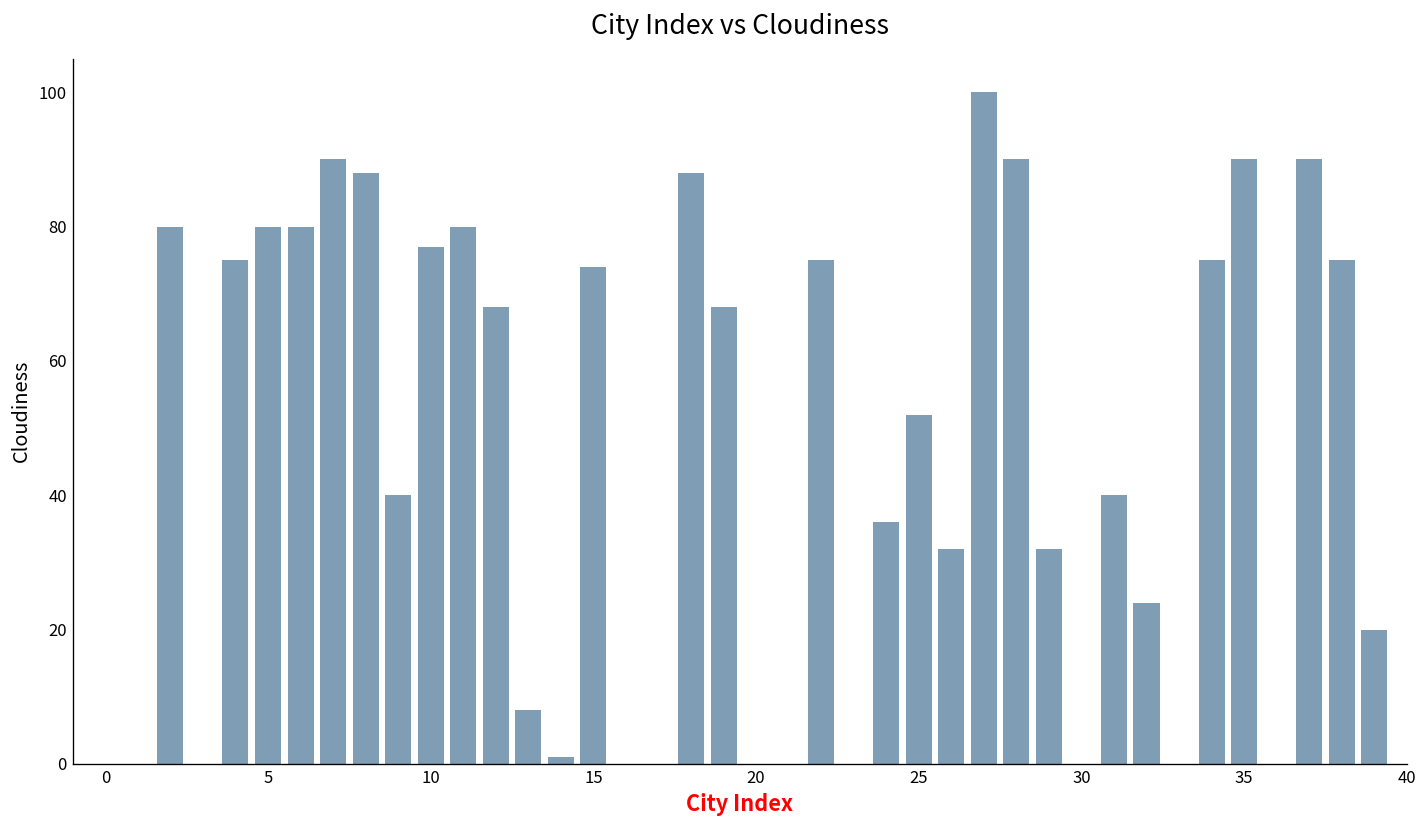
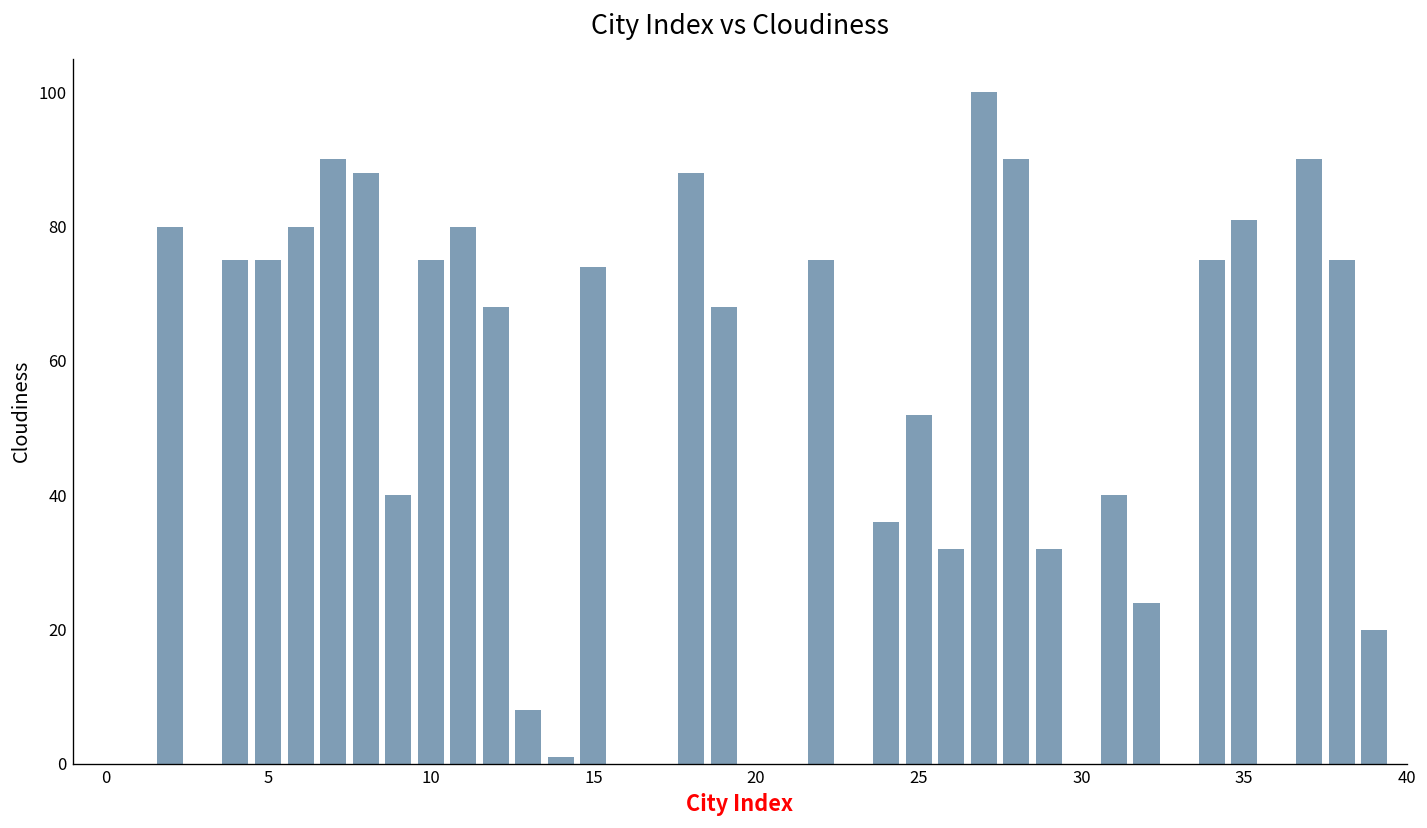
  {
    "0": 0,
-   "5": 80,
-   "10": 77,
+   "5": 75,
+   "10": 75,
    "15": 74,
    "20": 0,
    "25": 52,
    "30": 0,
-   "35": 90
+   "35": 81
  }
